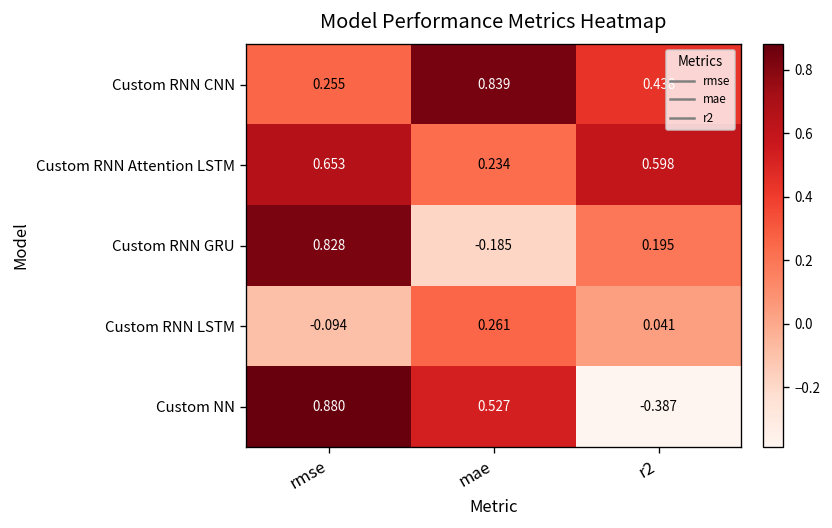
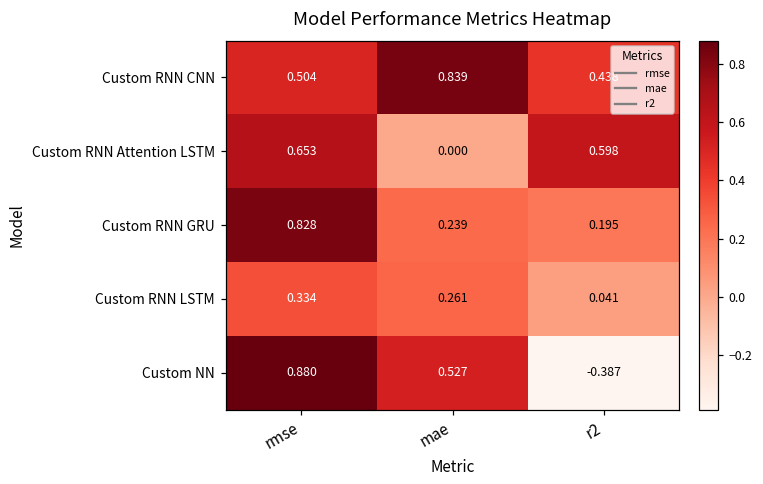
  {
    "Custom RNN CNN": {
-     "rmse": 0.255,
+     "rmse": 0.504,
      "mae": 0.839
    },
    "Custom RNN Attention LSTM": {
      "rmse": 0.653,
-     "mae": 0.234,
+     "mae": 0.000,
      "r2": 0.598
    },
    "Custom RNN GRU": {
      "rmse": 0.828,
-     "mae": -0.185,
+     "mae": 0.239,
      "r2": 0.195
    },
    "Custom RNN LSTM": {
-     "rmse": -0.094,
+     "rmse": 0.334,
      "mae": 0.261,
      "r2": 0.041
    },
    "Custom NN": {
      "rmse": 0.880,
      "mae": 0.527,
      "r2": -0.387
    }
  }
